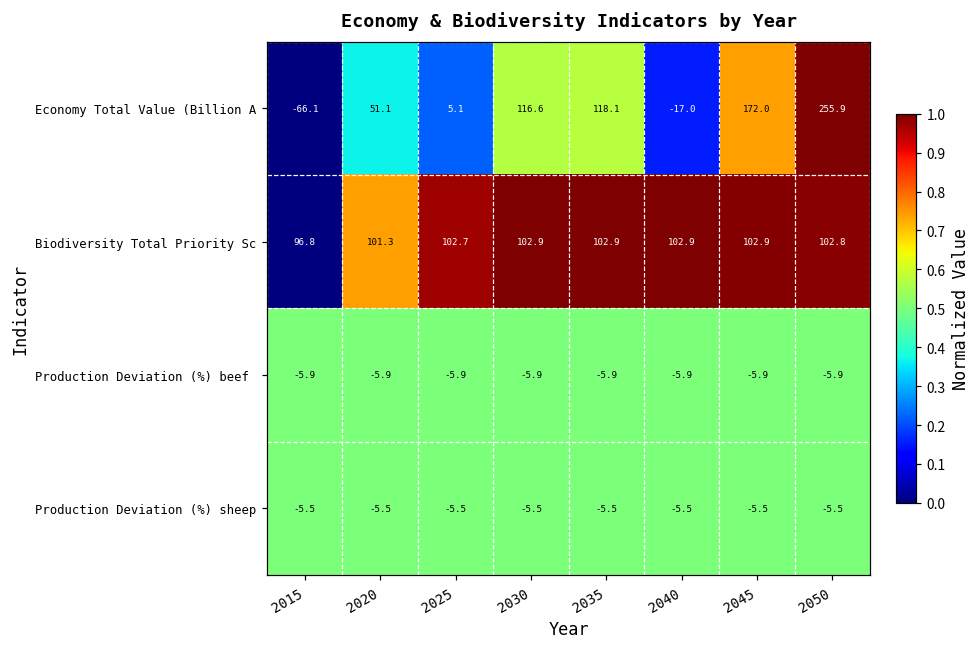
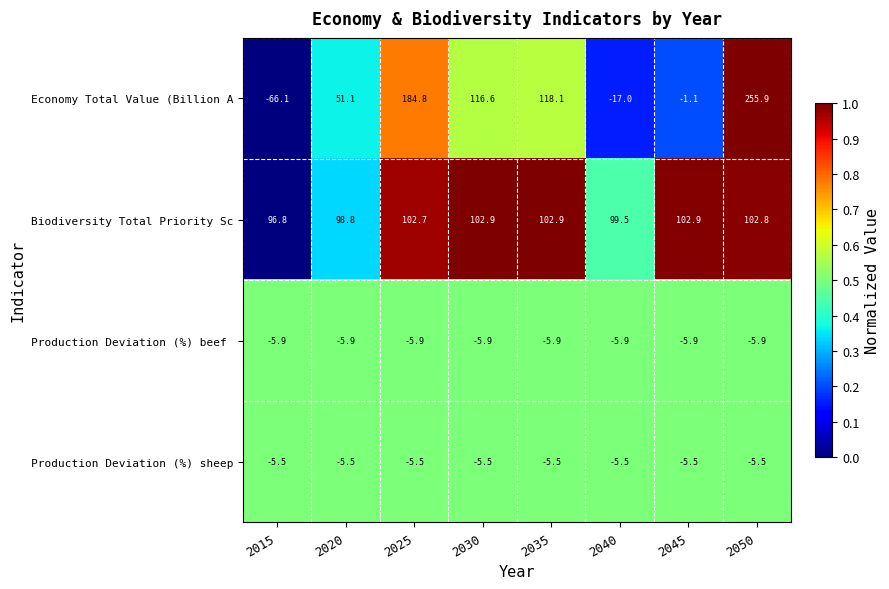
  {
    "Economy Total Value (Billion A": {
      "2015": -66.1,
      "2020": 51.1,
-     "2025": 5.1,
+     "2025": 184.8,
      "2030": 116.6,
      "2035": 118.1,
      "2040": -17.0,
-     "2045": 172.0,
+     "2045": -1.1,
      "2050": 255.9
    },
    "Biodiversity Total Priority Sc": {
      "2015": 96.8,
-     "2020": 101.3,
+     "2020": 98.8,
      "2025": 102.7,
      "2030": 102.9,
      "2035": 102.9,
-     "2040": 102.9,
+     "2040": 99.5,
      "2045": 102.9,
      "2050": 102.8
    },
    "Production Deviation (%) beef": {
      "2015": -5.9,
      "2020": -5.9,
      "2025": -5.9,
      "2030": -5.9,
      "2035": -5.9,
      "2040": -5.9,
      "2045": -5.9,
      "2050": -5.9
    },
    "Production Deviation (%) sheep": {
      "2015": -5.5,
      "2020": -5.5,
      "2025": -5.5,
      "2030": -5.5,
      "2035": -5.5,
      "2040": -5.5,
      "2045": -5.5,
      "2050": -5.5
    }
  }
